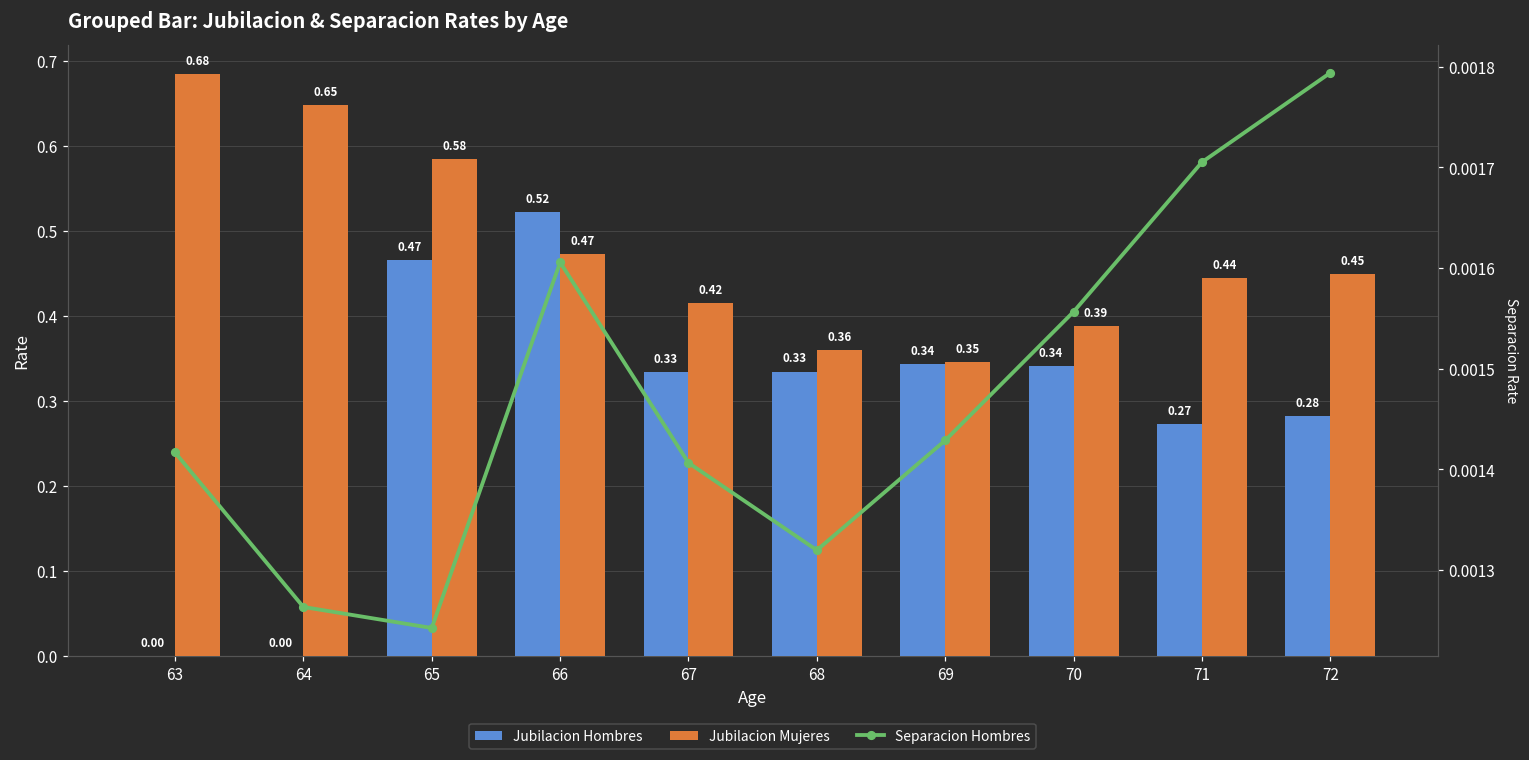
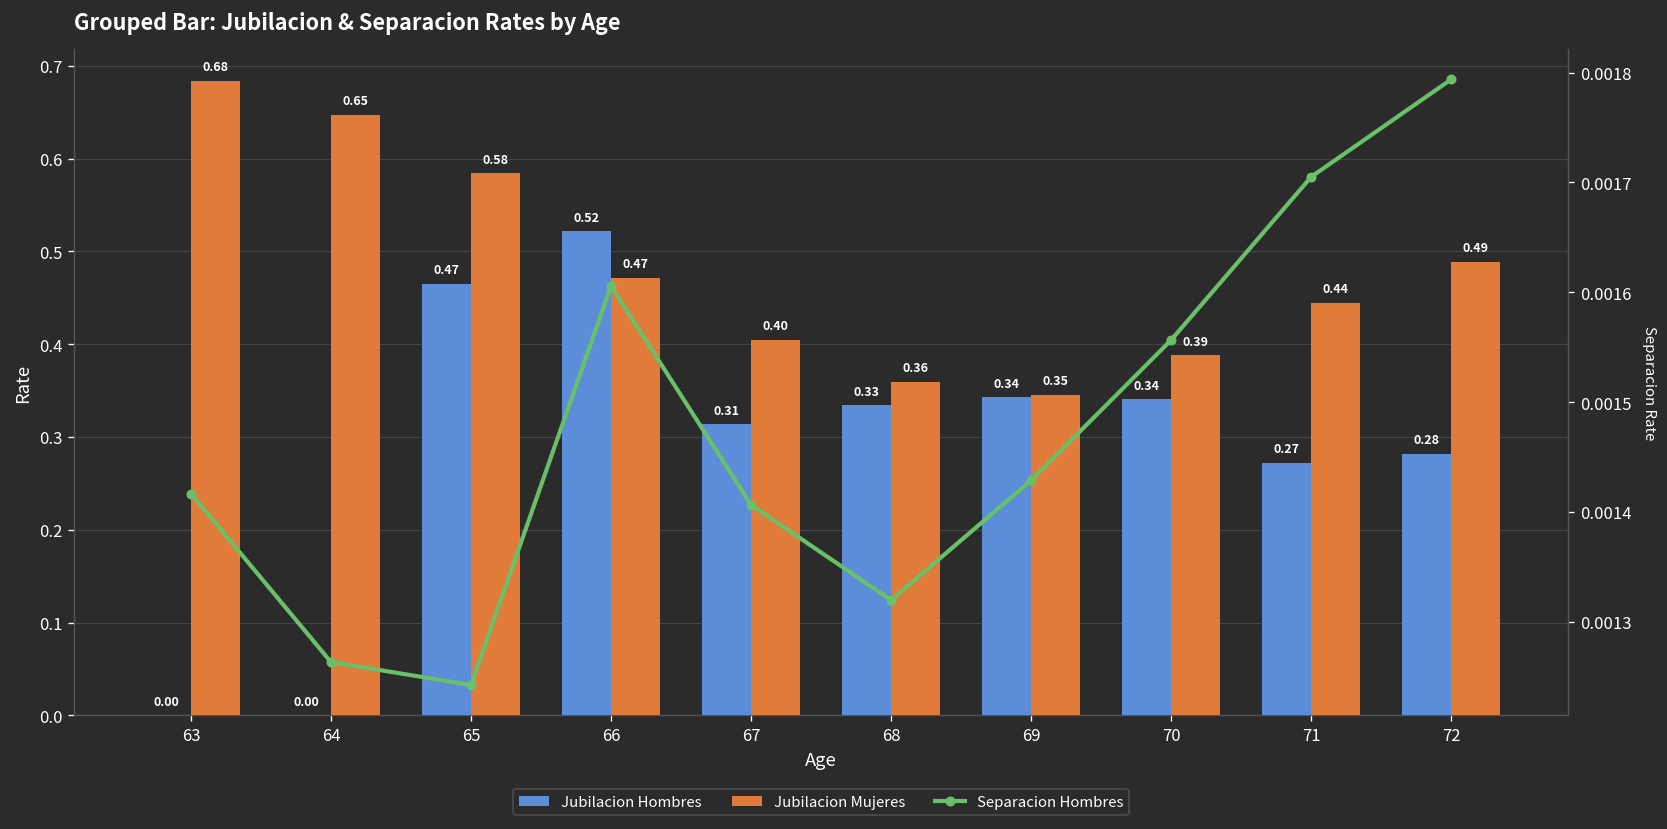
  {
    "Jubilacion Hombres": {
      "63": 0.00,
      "64": 0.00,
      "65": 0.47,
      "66": 0.52,
-     "67": 0.33,
+     "67": 0.31,
      "68": 0.33,
      "69": 0.34,
      "70": 0.34,
      "71": 0.27,
      "72": 0.28
    },
    "Jubilacion Mujeres": {
      "63": 0.68,
      "64": 0.65,
      "65": 0.58,
      "66": 0.47,
-     "67": 0.42,
+     "67": 0.40,
      "68": 0.36,
      "69": 0.35,
      "70": 0.39,
      "71": 0.44,
-     "72": 0.45
+     "72": 0.49
    }
  }
